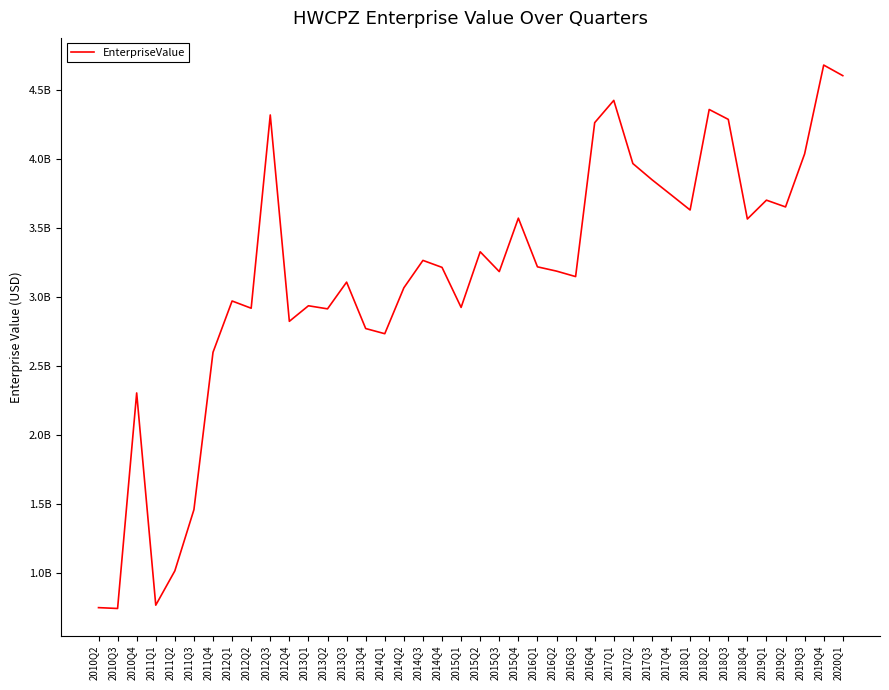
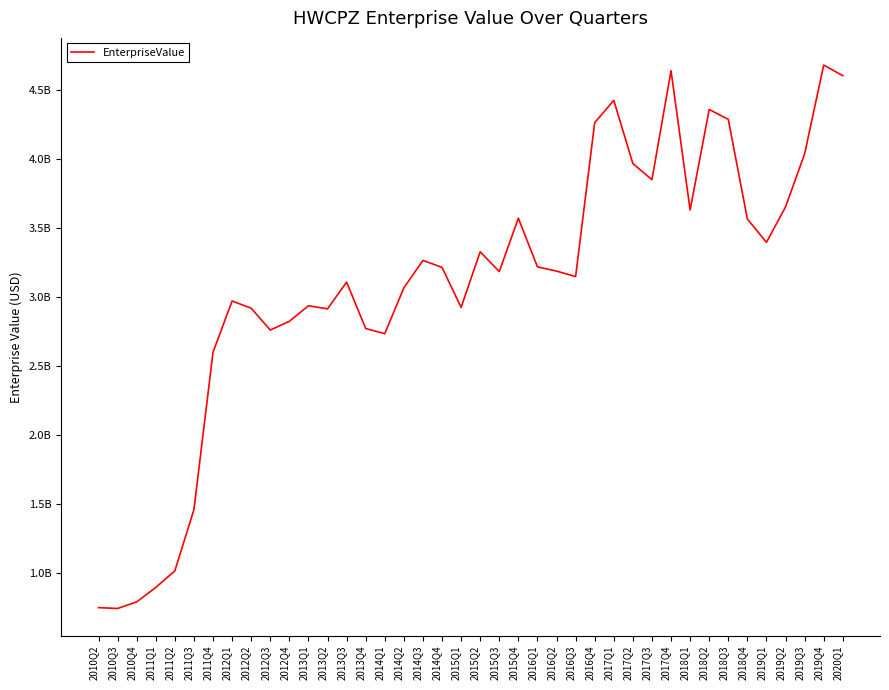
  {
    "2010Q2": 750000000,
    "2010Q3": 750000000,
-   "2010Q4": 2310000000,
-   "2011Q1": 770000000,
+   "2010Q4": 790000000,
+   "2011Q1": 900000000,
    "2011Q2": 1020000000,
    "2011Q3": 1460000000,
    "2011Q4": 2600000000,
    "2012Q1": 2970000000,
    "2012Q2": 2920000000,
-   "2012Q3": 4320000000,
+   "2012Q3": 2760000000,
    "2012Q4": 2820000000,
    "2013Q1": 2940000000,
    "2013Q2": 2910000000,
    "2013Q3": 3110000000,
    "2013Q4": 2770000000,
    "2014Q1": 2730000000,
    "2014Q2": 3070000000,
    "2014Q3": 3270000000,
    "2014Q4": 3210000000,
    "2015Q1": 2920000000,
    "2015Q2": 3330000000,
    "2015Q3": 3180000000,
    "2015Q4": 3570000000,
    "2016Q1": 3220000000,
    "2016Q2": 3190000000,
    "2016Q3": 3150000000,
    "2016Q4": 4260000000,
    "2017Q1": 4420000000,
    "2017Q2": 3970000000,
    "2017Q3": 3850000000,
-   "2017Q4": 3740000000,
+   "2017Q4": 4640000000,
    "2018Q1": 3630000000,
    "2018Q2": 4360000000,
    "2018Q3": 4290000000,
    "2018Q4": 3560000000,
-   "2019Q1": 3700000000,
+   "2019Q1": 3400000000,
    "2019Q2": 3650000000,
    "2019Q3": 4040000000,
    "2019Q4": 4680000000,
    "2020Q1": 4600000000
  }
